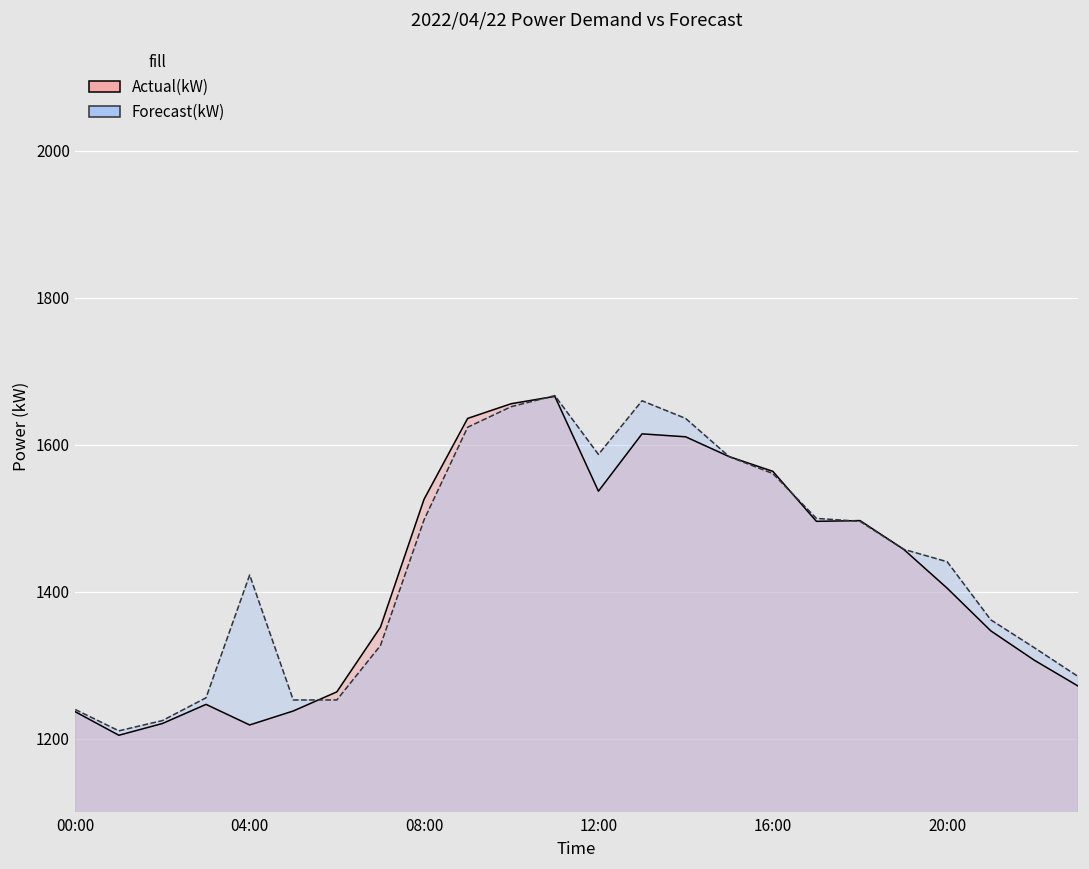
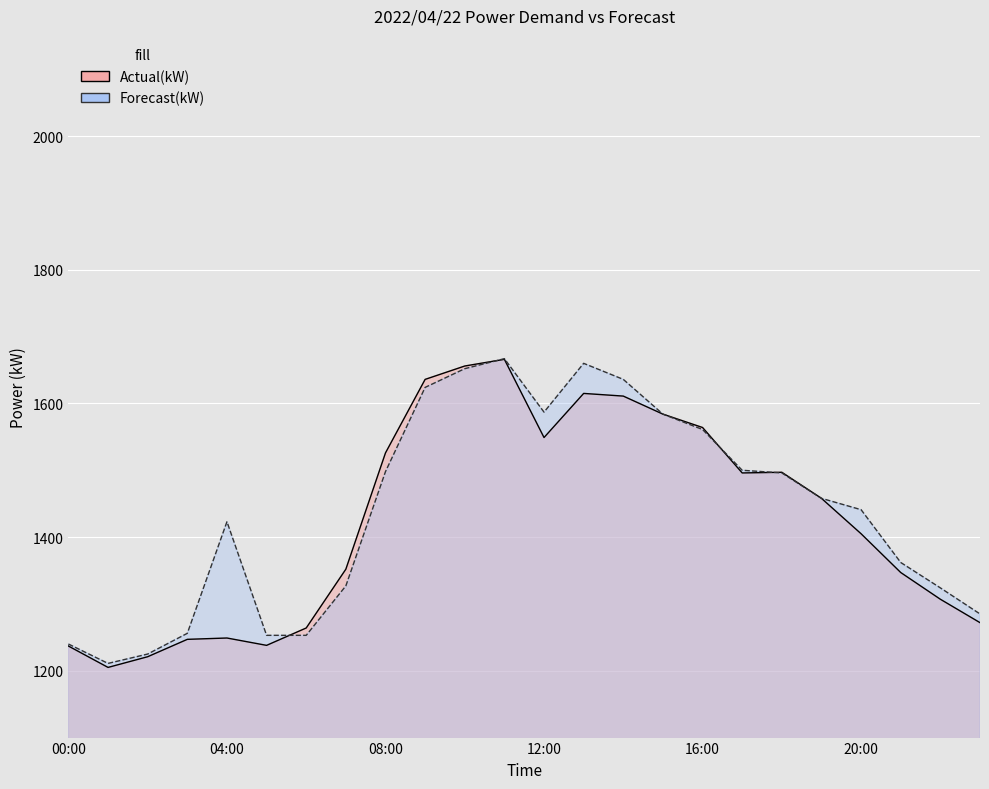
  {
    "Actual(kW)": {
-     "04:00": 1220,
+     "04:00": 1250,
      "08:00": 1530,
-     "12:00": 1540,
+     "12:00": 1550,
      "20:00": 1410
    },
    "Forecast(kW)": {
      "04:00": 1420,
      "08:00": 1500,
      "12:00": 1590,
      "20:00": 1440
    }
  }
